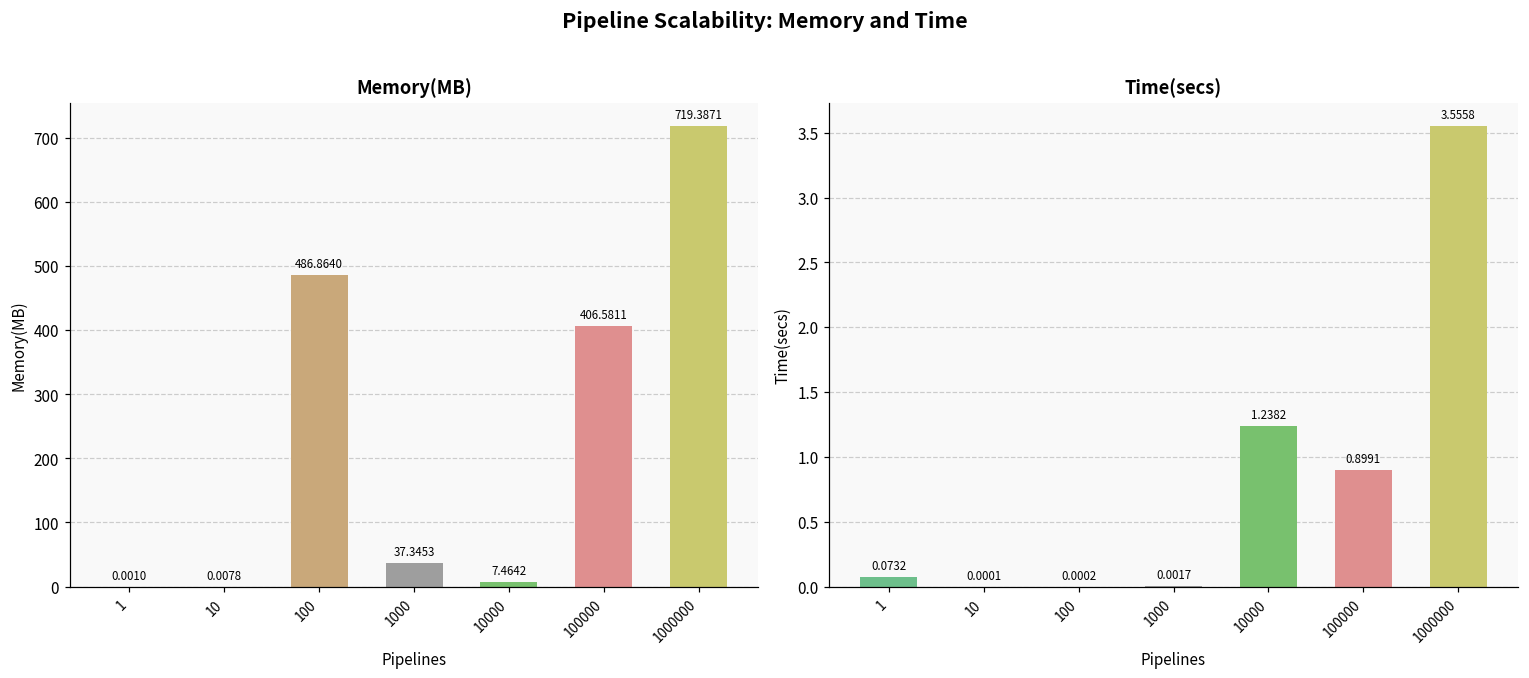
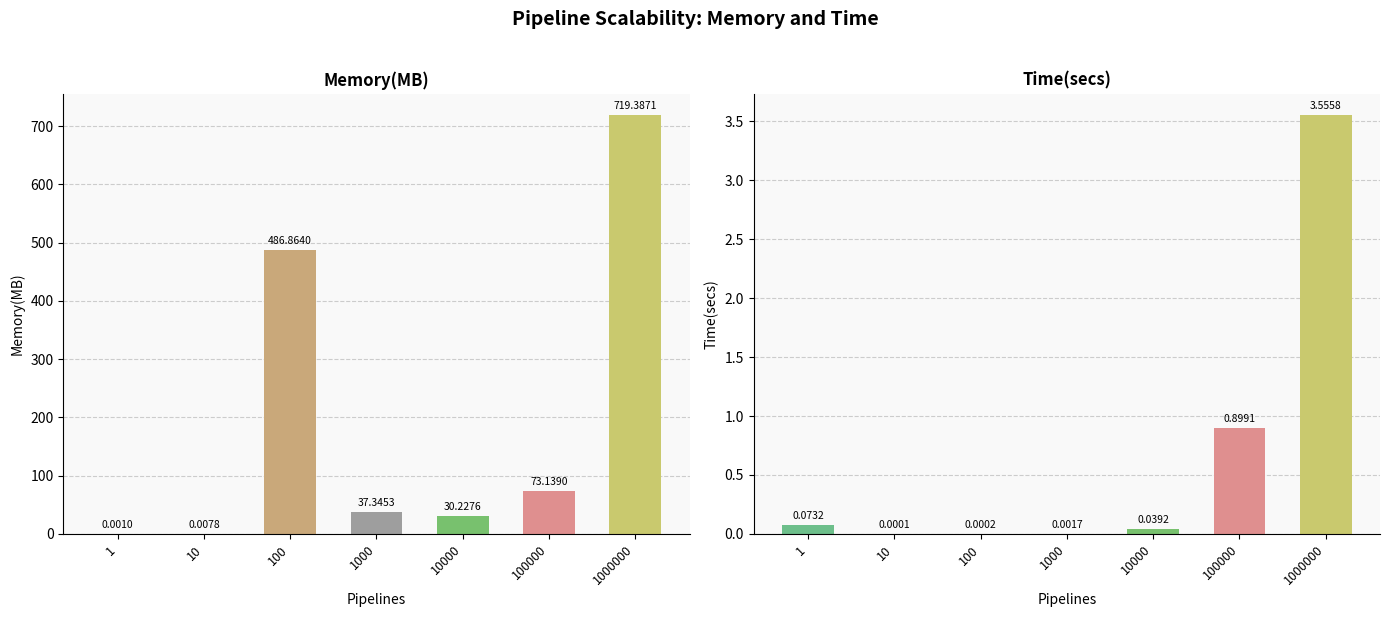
  {
    "Memory(MB)": {
      "1": 0.0010,
      "10": 0.0078,
      "100": 486.8640,
      "1000": 37.3453,
-     "10000": 7.4642,
-     "100000": 406.5811,
+     "10000": 30.2276,
+     "100000": 73.1390,
      "1000000": 719.3871
    },
    "Time(secs)": {
      "1": 0.0732,
      "10": 0.0001,
      "100": 0.0002,
      "1000": 0.0017,
-     "10000": 1.2382,
+     "10000": 0.0392,
      "100000": 0.8991,
      "1000000": 3.5558
    }
  }
